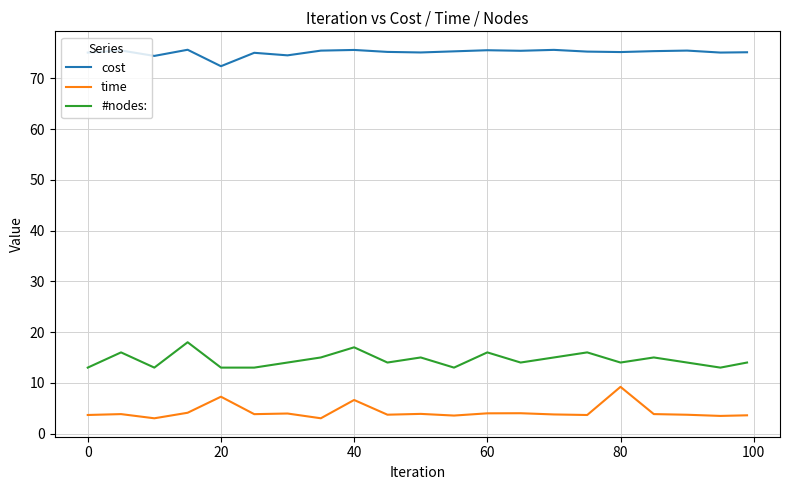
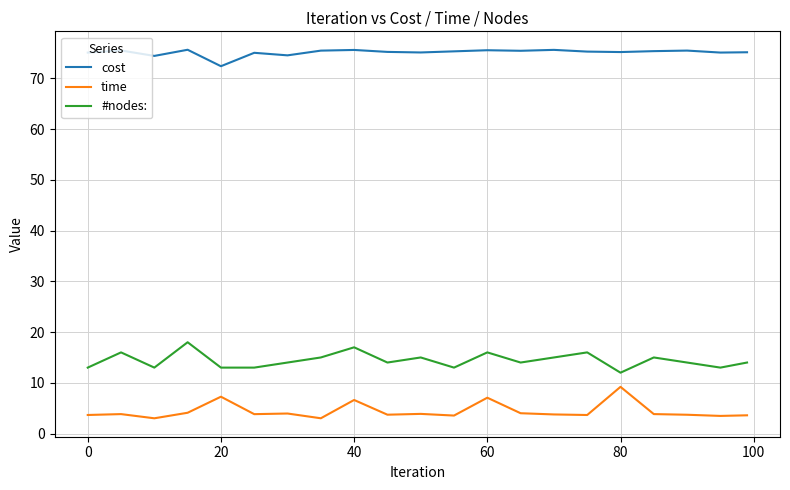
  {
    "cost": {
      "20": 72,
      "40": 76,
      "60": 76,
      "80": 75
    },
    "time": {
      "0": 4,
      "20": 7,
      "40": 7,
-     "60": 4,
+     "60": 7,
      "80": 9
    },
    "#nodes:": {
      "0": 13,
      "20": 13,
      "40": 17,
      "60": 16,
-     "80": 14
+     "80": 12
    }
  }
